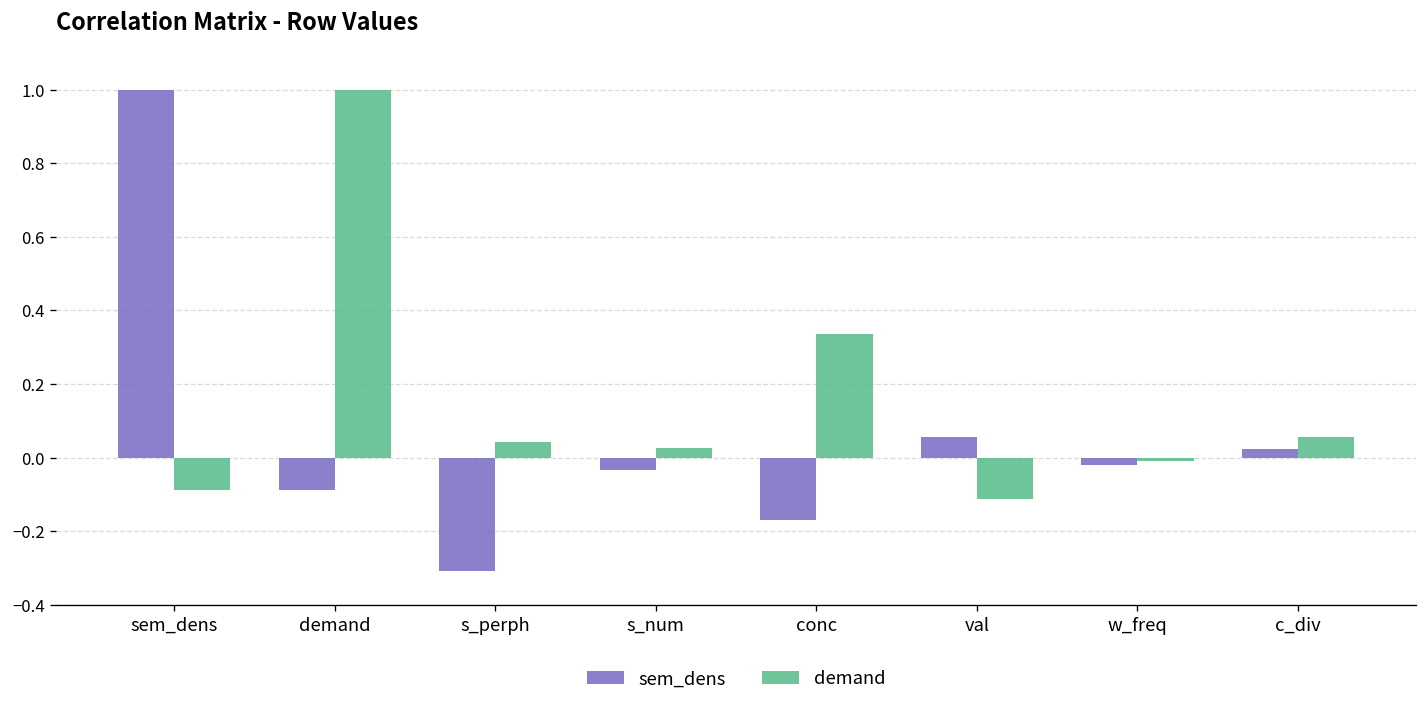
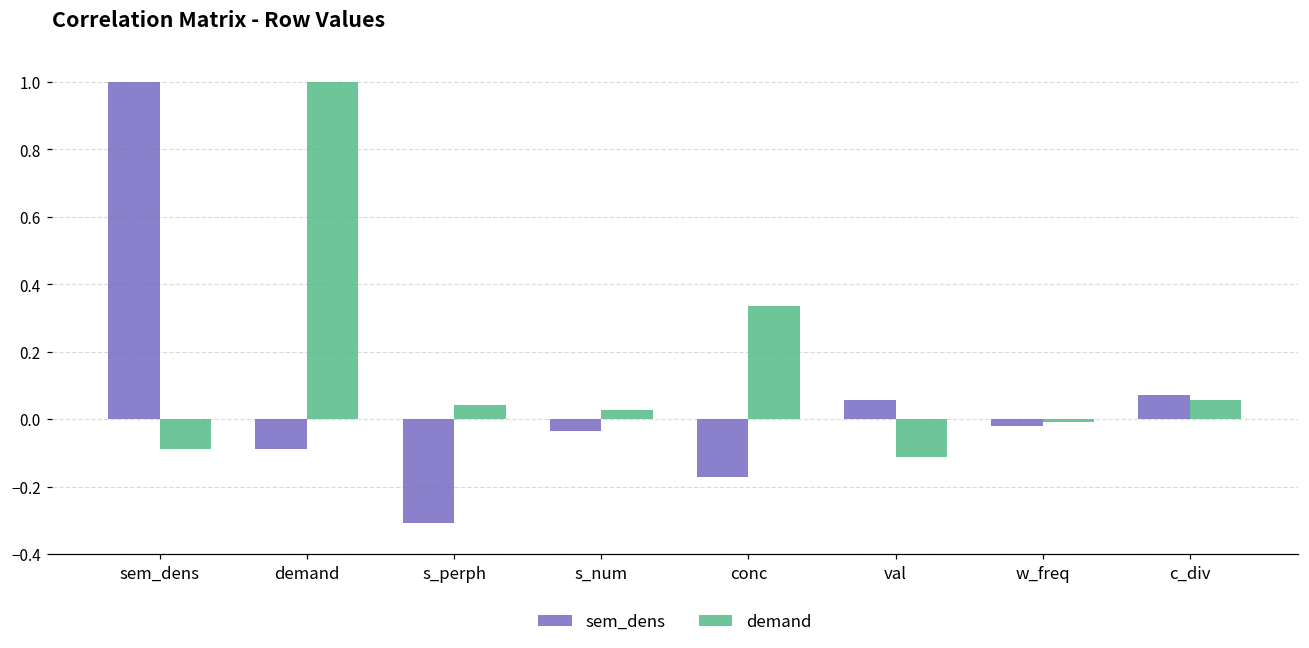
  {
    "sem_dens": {
      "sem_dens": 1.00,
      "demand": -0.09,
      "s_perph": -0.31,
      "s_num": -0.03,
      "conc": -0.17,
      "val": 0.06,
      "w_freq": -0.02,
-     "c_div": 0.02
+     "c_div": 0.07
    },
    "demand": {
      "sem_dens": -0.09,
      "demand": 1.00,
      "s_perph": 0.04,
      "s_num": 0.03,
      "conc": 0.34,
      "val": -0.11,
      "c_div": 0.06
    }
  }
